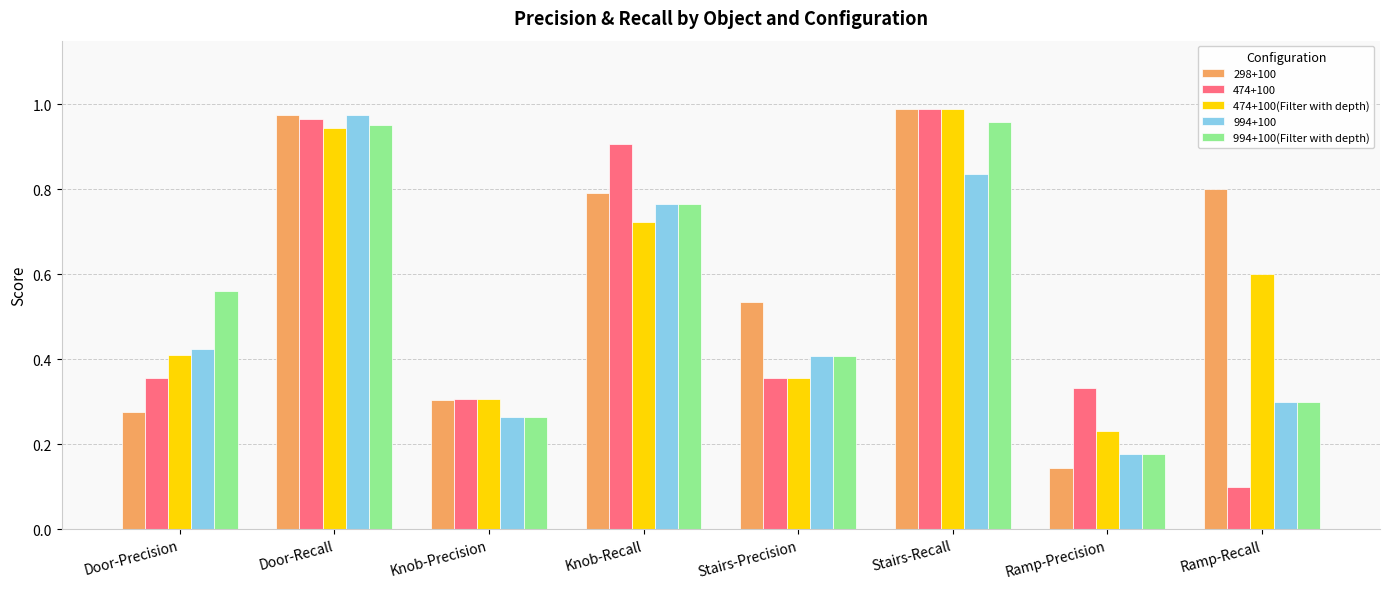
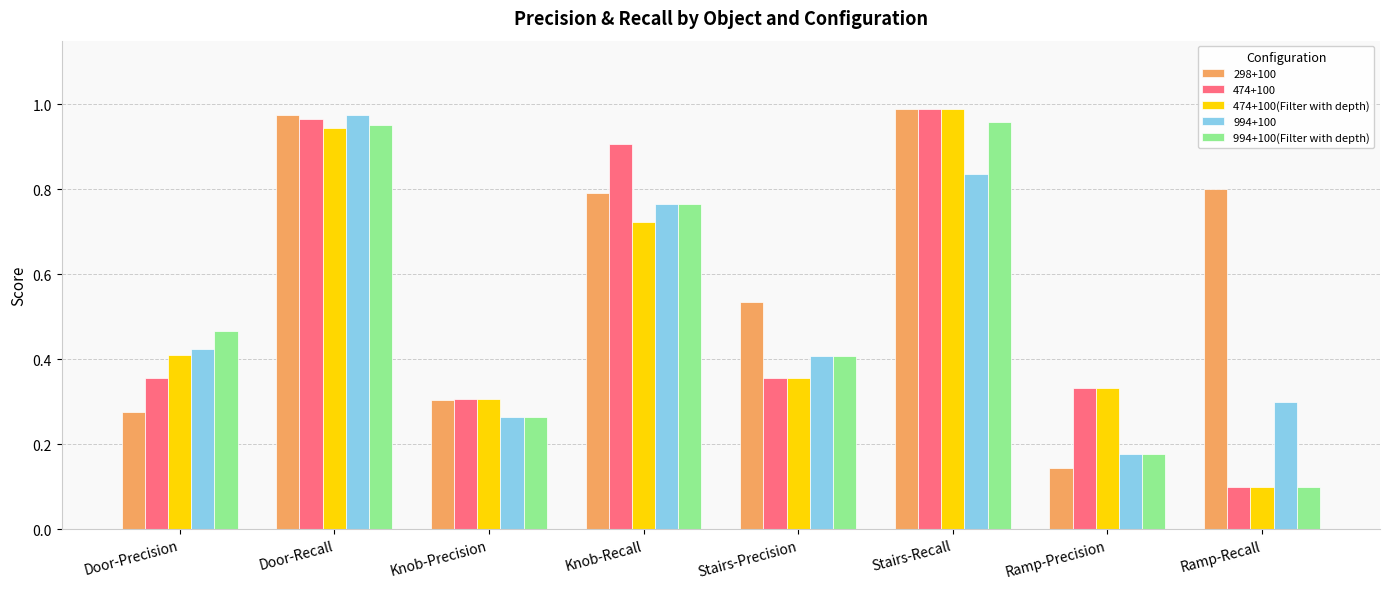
  {
    "298+100": {
      "Door-Precision": 0.28,
      "Door-Recall": 0.98,
      "Knob-Precision": 0.30,
      "Knob-Recall": 0.79,
      "Stairs-Precision": 0.53,
      "Stairs-Recall": 0.99,
      "Ramp-Precision": 0.14,
      "Ramp-Recall": 0.80
    },
    "474+100": {
      "Door-Precision": 0.36,
      "Door-Recall": 0.97,
      "Knob-Precision": 0.31,
      "Knob-Recall": 0.91,
      "Stairs-Precision": 0.36,
      "Stairs-Recall": 0.99,
      "Ramp-Precision": 0.33,
      "Ramp-Recall": 0.10
    },
    "474+100(Filter with depth)": {
      "Door-Precision": 0.41,
      "Door-Recall": 0.95,
      "Knob-Precision": 0.31,
      "Knob-Recall": 0.72,
      "Stairs-Precision": 0.36,
      "Stairs-Recall": 0.99,
-     "Ramp-Precision": 0.23,
-     "Ramp-Recall": 0.6
+     "Ramp-Precision": 0.33,
+     "Ramp-Recall": 0.1
    },
    "994+100": {
      "Door-Precision": 0.42,
      "Door-Recall": 0.98,
      "Knob-Precision": 0.26,
      "Knob-Recall": 0.77,
      "Stairs-Precision": 0.41,
      "Stairs-Recall": 0.84,
      "Ramp-Precision": 0.18,
      "Ramp-Recall": 0.30
    },
    "994+100(Filter with depth)": {
-     "Door-Precision": 0.56,
+     "Door-Precision": 0.47,
      "Door-Recall": 0.95,
      "Knob-Precision": 0.26,
      "Knob-Recall": 0.77,
      "Stairs-Precision": 0.41,
      "Stairs-Recall": 0.96,
      "Ramp-Precision": 0.18,
-     "Ramp-Recall": 0.3
+     "Ramp-Recall": 0.1
    }
  }
